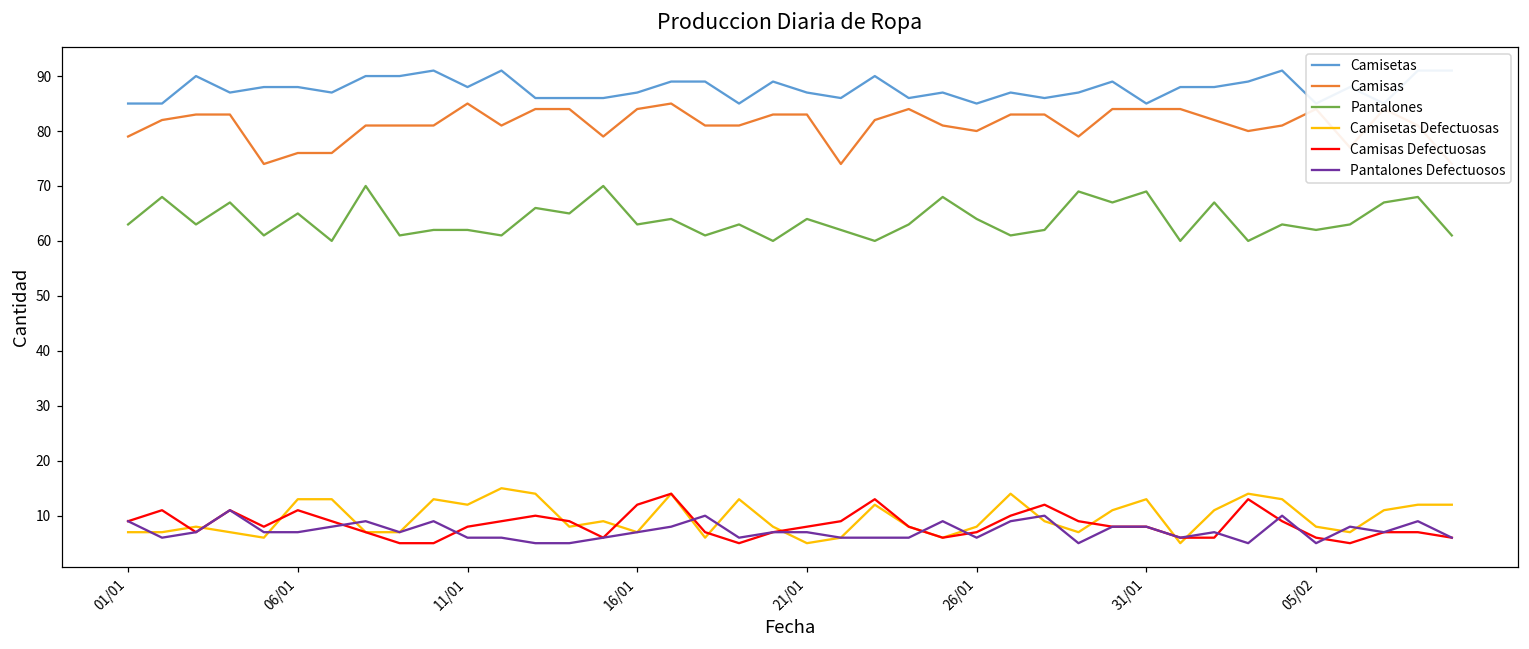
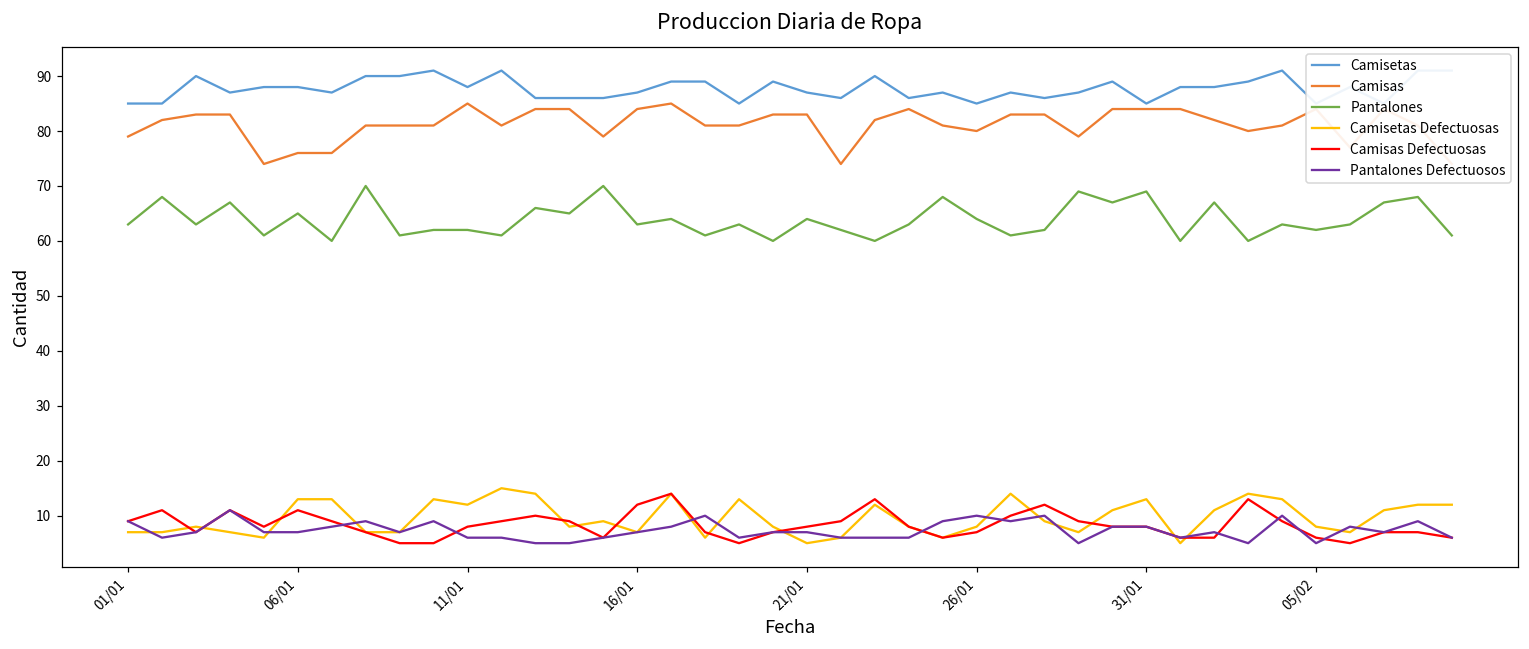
  {
    "Camisetas": {
      "01/01": 85,
      "06/01": 88,
      "11/01": 88,
      "16/01": 87,
      "21/01": 87,
      "26/01": 85,
      "31/01": 85
    },
    "Camisas": {
      "01/01": 79,
      "06/01": 76,
      "11/01": 85,
      "16/01": 84,
      "21/01": 83,
      "26/01": 80,
      "31/01": 84
    },
    "Pantalones": {
      "01/01": 63,
      "06/01": 65,
      "11/01": 62,
      "16/01": 63,
      "21/01": 64,
      "26/01": 64,
      "31/01": 69,
      "05/02": 62
    },
    "Camisetas Defectuosas": {
      "01/01": 7,
      "06/01": 13,
      "11/01": 12,
      "21/01": 5,
      "26/01": 8,
      "31/01": 13,
      "05/02": 8
    },
    "Camisas Defectuosas": {
      "06/01": 11,
      "11/01": 8,
      "16/01": 12,
      "21/01": 8,
      "26/01": 7,
      "05/02": 6
    },
    "Pantalones Defectuosos": {
      "06/01": 7,
      "11/01": 6,
      "21/01": 7,
-     "26/01": 6,
+     "26/01": 10,
      "05/02": 5
    }
  }
